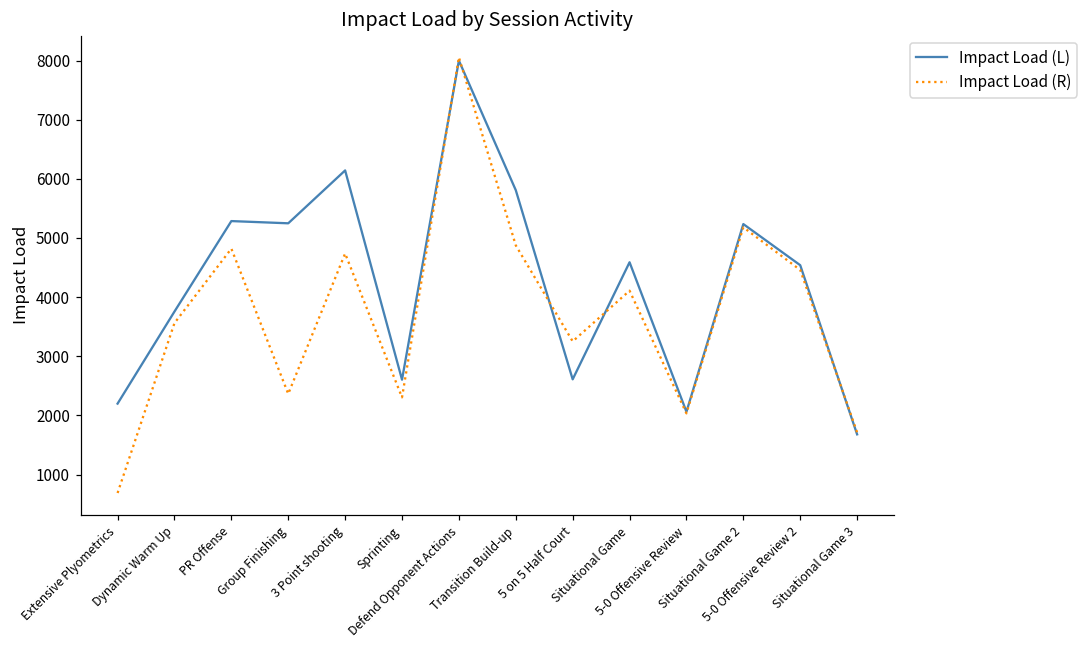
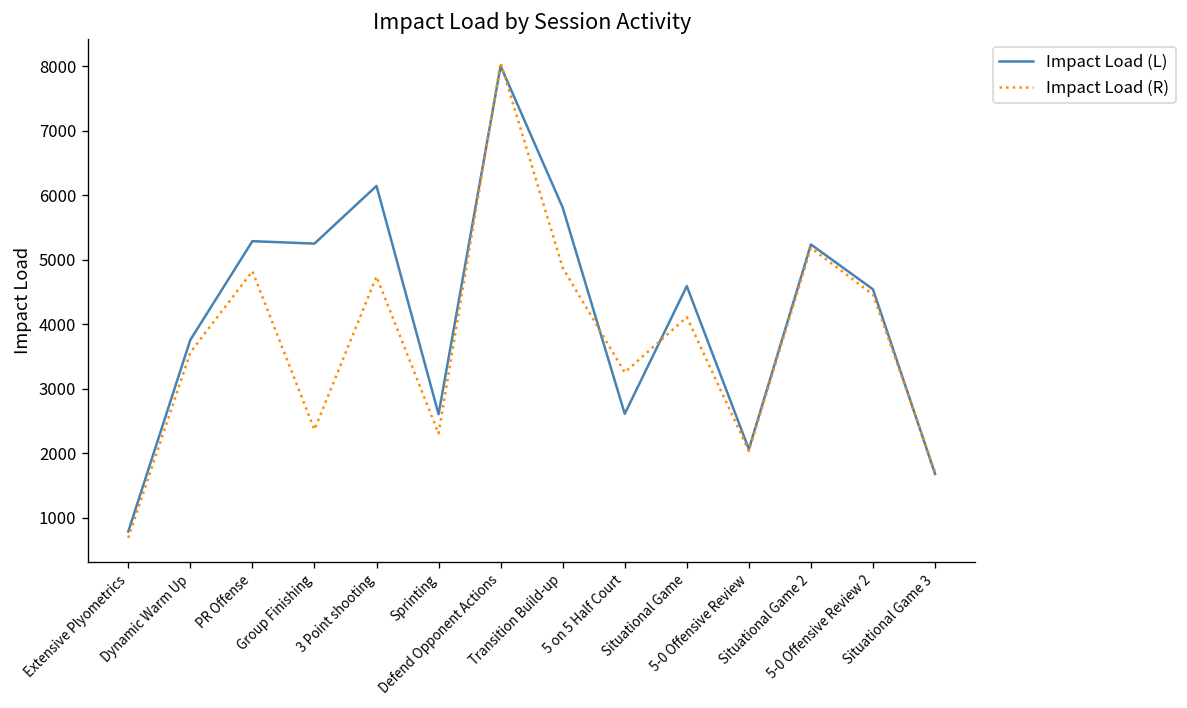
  {
    "Impact Load (L)": {
-     "Extensive Plyometrics": 2200,
+     "Extensive Plyometrics": 800,
      "Dynamic Warm Up": 3800,
      "PR Offense": 5300,
      "Group Finishing": 5200,
      "3 Point shooting": 6100,
      "Sprinting": 2600,
      "Defend Opponent Actions": 8000,
      "Transition Build-up": 5800,
      "5 on 5 Half Court": 2600,
      "Situational Game": 4600,
      "Situational Game 2": 5200,
      "5-0 Offensive Review 2": 4500
    },
    "Impact Load (R)": {
      "Extensive Plyometrics": 700,
      "Dynamic Warm Up": 3600,
      "PR Offense": 4800,
      "Group Finishing": 2400,
      "3 Point shooting": 4700,
      "Sprinting": 2300,
      "Defend Opponent Actions": 8100,
      "Transition Build-up": 4900,
      "5 on 5 Half Court": 3300,
      "Situational Game": 4100,
      "Situational Game 2": 5200,
      "5-0 Offensive Review 2": 4500
    }
  }
